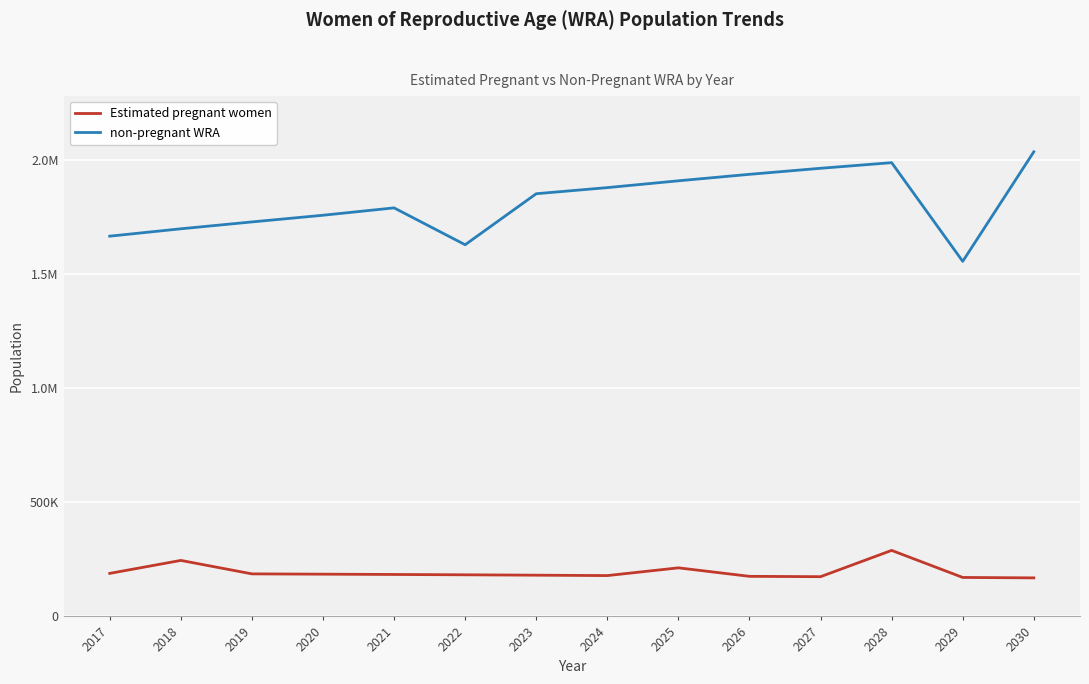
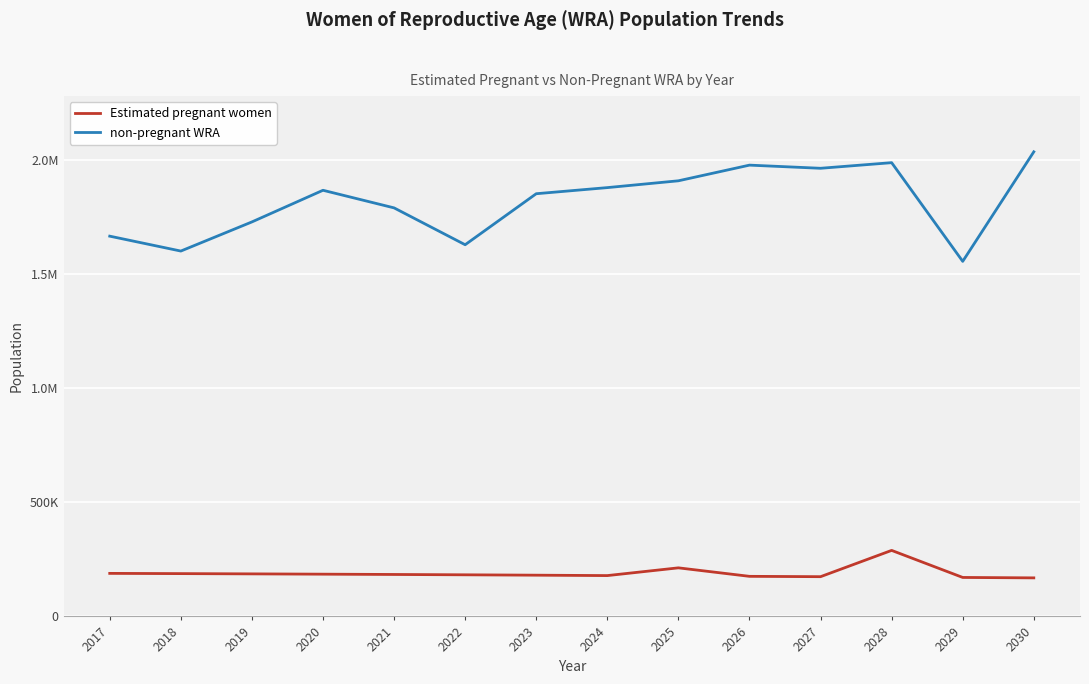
  {
    "Estimated pregnant women": {
      "2017": 190000,
-     "2018": 250000,
+     "2018": 190000,
      "2019": 190000,
      "2020": 190000,
      "2021": 180000,
      "2022": 180000,
      "2023": 180000,
      "2024": 180000,
      "2025": 210000,
      "2026": 180000,
      "2027": 170000,
      "2028": 290000,
      "2029": 170000,
      "2030": 170000
    },
    "non-pregnant WRA": {
      "2017": 1670000,
-     "2018": 1700000,
+     "2018": 1600000,
      "2019": 1730000,
-     "2020": 1760000,
+     "2020": 1870000,
      "2021": 1790000,
      "2022": 1630000,
      "2023": 1850000,
      "2024": 1880000,
      "2025": 1910000,
-     "2026": 1940000,
+     "2026": 1980000,
      "2027": 1970000,
      "2028": 1990000,
      "2029": 1560000,
      "2030": 2040000
    }
  }
